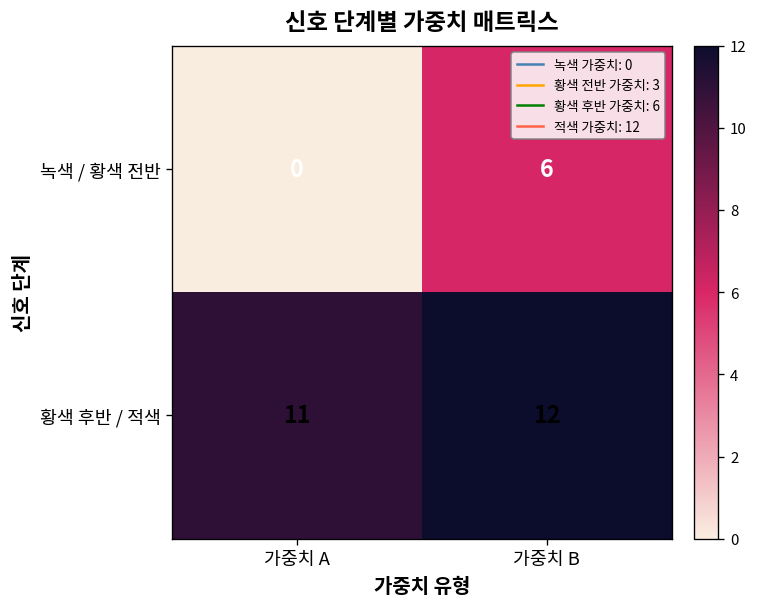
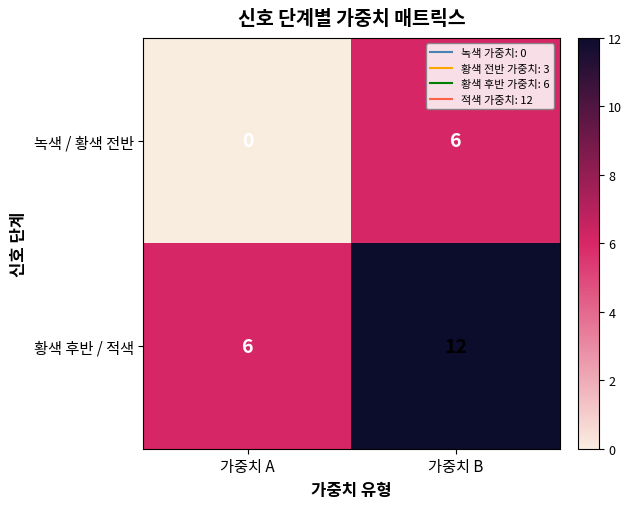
  {
    "녹색 / 황색 전반": {
      "가중치 B": 6
    },
    "황색 후반 / 적색": {
-     "가중치 A": 11
+     "가중치 A": 6
    }
  }
